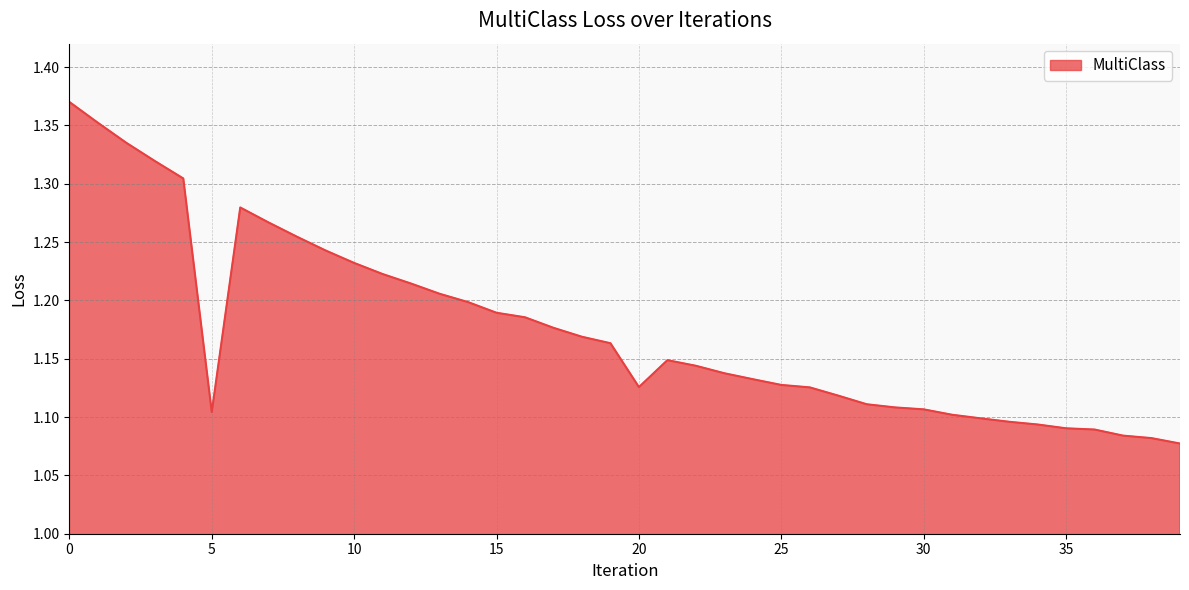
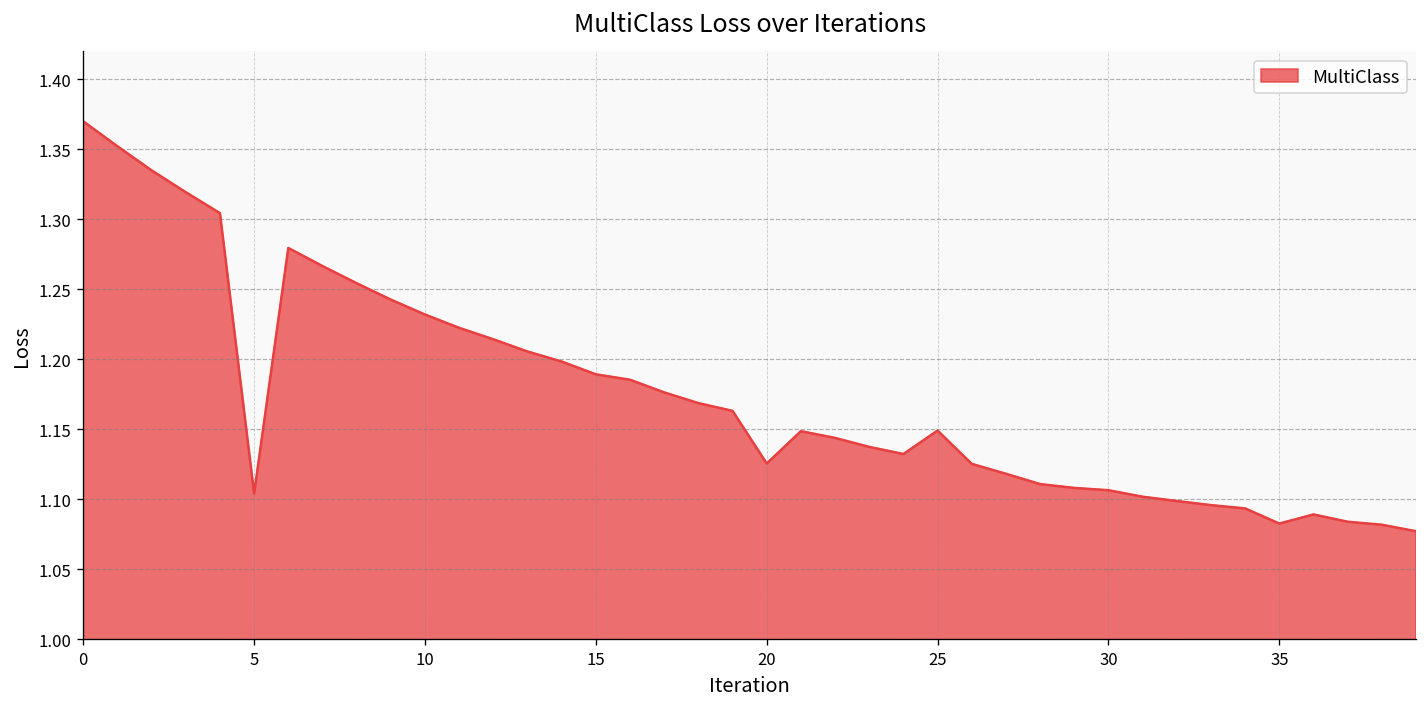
  {
    "0": 1.370,
    "5": 1.104,
    "10": 1.232,
    "15": 1.189,
    "20": 1.126,
-   "25": 1.128,
+   "25": 1.149,
    "30": 1.107,
-   "35": 1.090
+   "35": 1.083
  }
